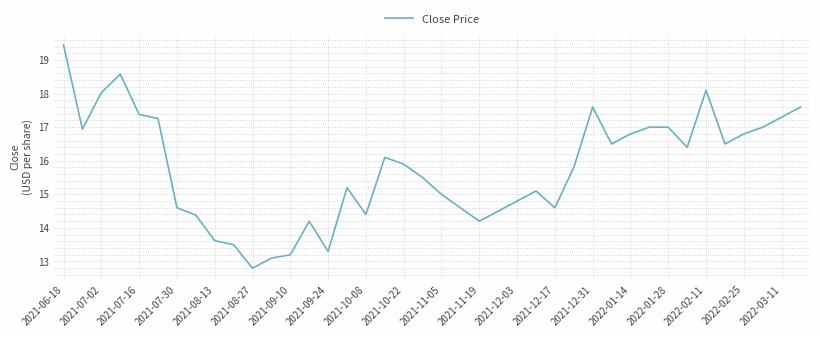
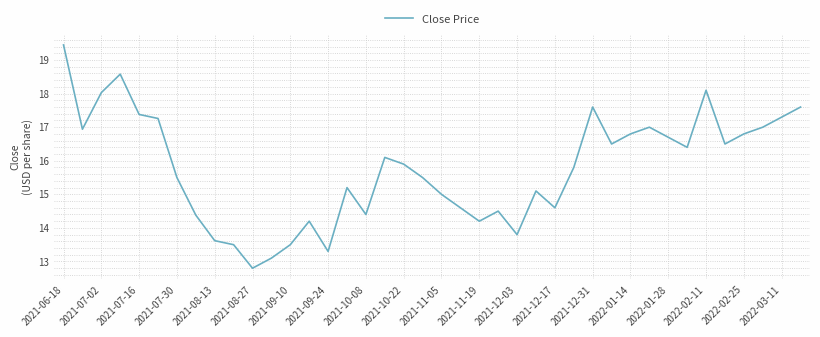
  {
    "2021-06-18": 19.5,
    "2021-07-02": 18.0,
    "2021-07-16": 17.4,
-   "2021-07-30": 14.6,
+   "2021-07-30": 15.5,
    "2021-08-13": 13.6,
    "2021-08-27": 12.8,
-   "2021-09-10": 13.2,
+   "2021-09-10": 13.5,
    "2021-09-24": 13.3,
    "2021-10-08": 14.4,
    "2021-10-22": 15.9,
    "2021-11-05": 15.0,
    "2021-11-19": 14.2,
-   "2021-12-03": 14.8,
+   "2021-12-03": 13.8,
    "2021-12-17": 14.6,
    "2021-12-31": 17.6,
    "2022-01-14": 16.8,
-   "2022-01-28": 17.0,
+   "2022-01-28": 16.7,
    "2022-02-11": 18.1,
    "2022-02-25": 16.8,
    "2022-03-11": 17.3
  }
